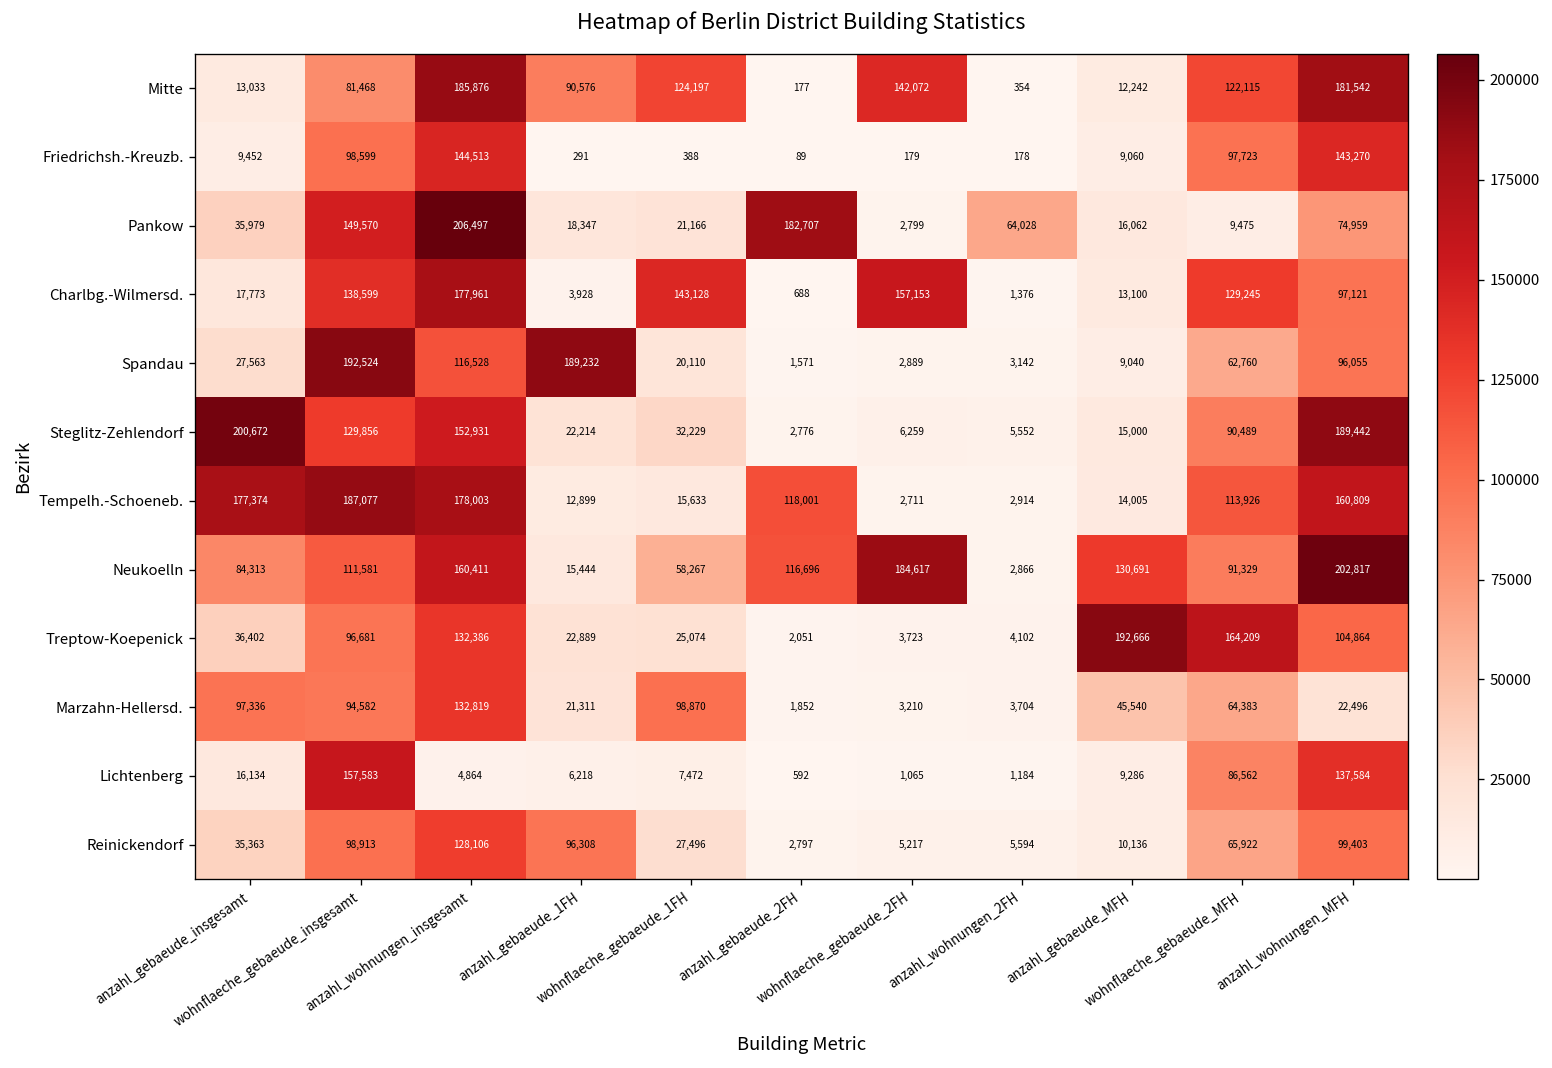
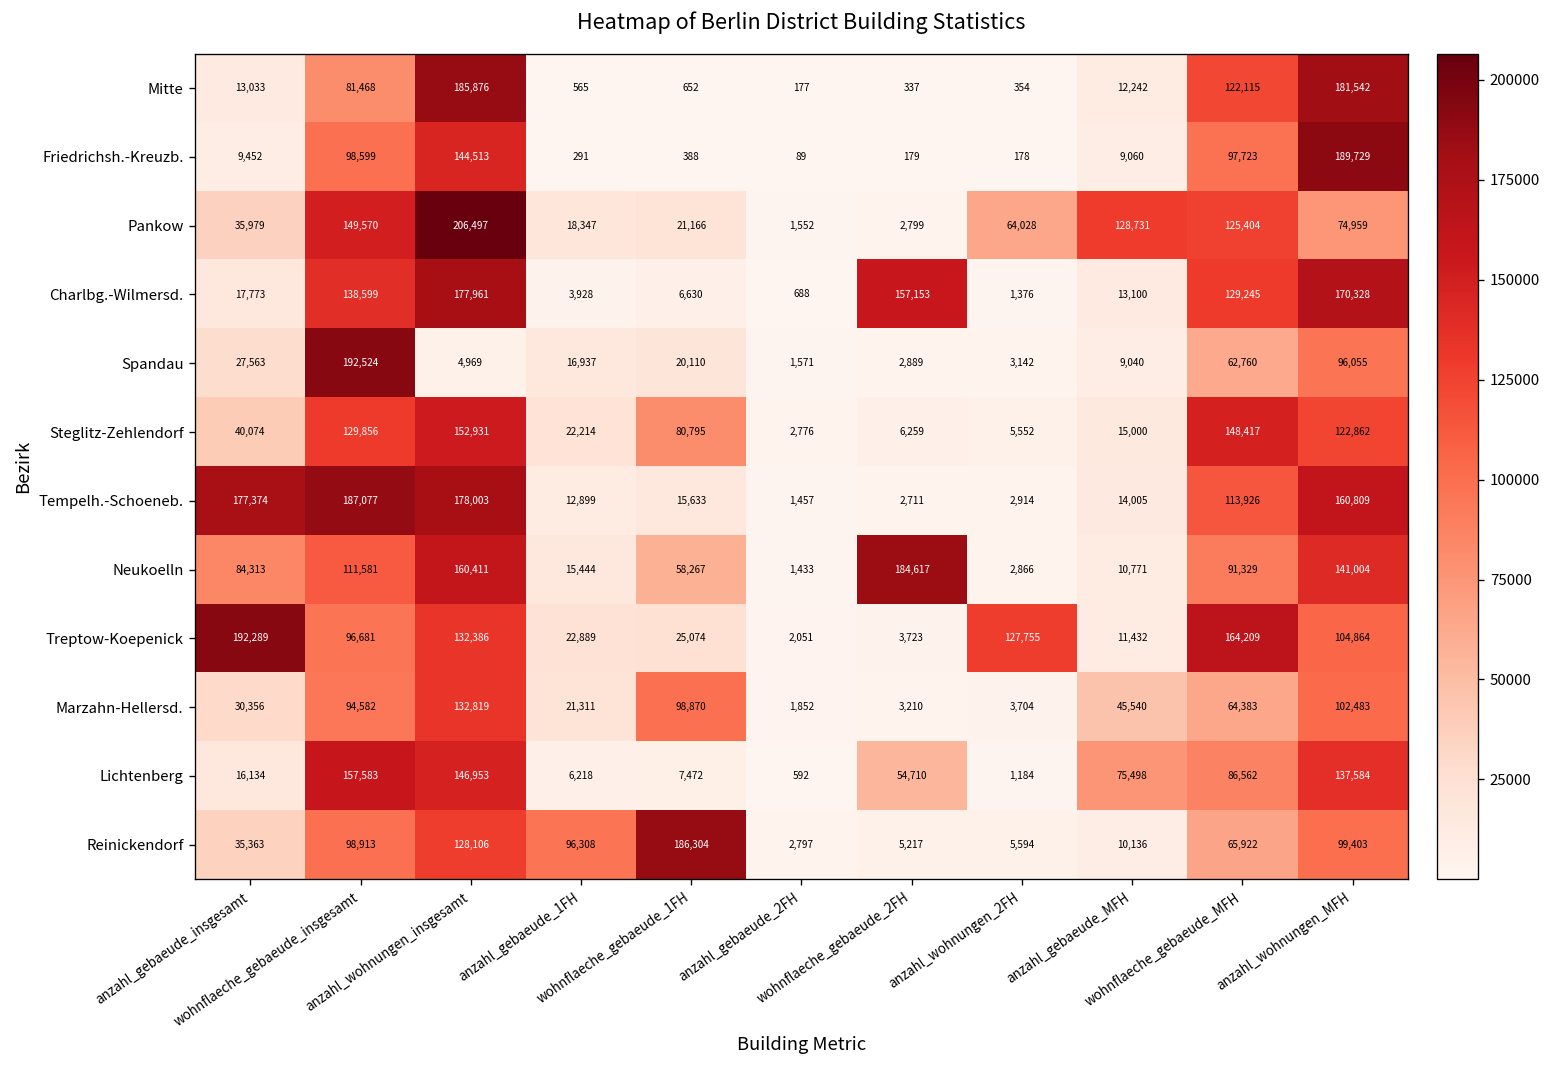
  {
    "Mitte": {
      "anzahl_gebaeude_insgesamt": "13,033",
      "wohnflaeche_gebaeude_insgesamt": "81,468",
      "anzahl_wohnungen_insgesamt": "185,876",
-     "anzahl_gebaeude_1FH": "90,576",
-     "wohnflaeche_gebaeude_1FH": "124,197",
+     "anzahl_gebaeude_1FH": "565",
+     "wohnflaeche_gebaeude_1FH": "652",
      "anzahl_gebaeude_2FH": "177",
-     "wohnflaeche_gebaeude_2FH": "142,072",
+     "wohnflaeche_gebaeude_2FH": "337",
      "anzahl_wohnungen_2FH": "354",
      "anzahl_gebaeude_MFH": "12,242",
      "wohnflaeche_gebaeude_MFH": "122,115",
      "anzahl_wohnungen_MFH": "181,542"
    },
    "Friedrichsh.-Kreuzb.": {
      "anzahl_gebaeude_insgesamt": "9,452",
      "wohnflaeche_gebaeude_insgesamt": "98,599",
      "anzahl_wohnungen_insgesamt": "144,513",
      "anzahl_gebaeude_1FH": "291",
      "wohnflaeche_gebaeude_1FH": "388",
      "anzahl_gebaeude_2FH": "89",
      "wohnflaeche_gebaeude_2FH": "179",
      "anzahl_wohnungen_2FH": "178",
      "anzahl_gebaeude_MFH": "9,060",
      "wohnflaeche_gebaeude_MFH": "97,723",
-     "anzahl_wohnungen_MFH": "143,270"
+     "anzahl_wohnungen_MFH": "189,729"
    },
    "Pankow": {
      "anzahl_gebaeude_insgesamt": "35,979",
      "wohnflaeche_gebaeude_insgesamt": "149,570",
      "anzahl_wohnungen_insgesamt": "206,497",
      "anzahl_gebaeude_1FH": "18,347",
      "wohnflaeche_gebaeude_1FH": "21,166",
-     "anzahl_gebaeude_2FH": "182,707",
+     "anzahl_gebaeude_2FH": "1,552",
      "wohnflaeche_gebaeude_2FH": "2,799",
      "anzahl_wohnungen_2FH": "64,028",
-     "anzahl_gebaeude_MFH": "16,062",
-     "wohnflaeche_gebaeude_MFH": "9,475",
+     "anzahl_gebaeude_MFH": "128,731",
+     "wohnflaeche_gebaeude_MFH": "125,404",
      "anzahl_wohnungen_MFH": "74,959"
    },
    "Charlbg.-Wilmersd.": {
      "anzahl_gebaeude_insgesamt": "17,773",
      "wohnflaeche_gebaeude_insgesamt": "138,599",
      "anzahl_wohnungen_insgesamt": "177,961",
      "anzahl_gebaeude_1FH": "3,928",
-     "wohnflaeche_gebaeude_1FH": "143,128",
+     "wohnflaeche_gebaeude_1FH": "6,630",
      "anzahl_gebaeude_2FH": "688",
      "wohnflaeche_gebaeude_2FH": "157,153",
      "anzahl_wohnungen_2FH": "1,376",
      "anzahl_gebaeude_MFH": "13,100",
      "wohnflaeche_gebaeude_MFH": "129,245",
-     "anzahl_wohnungen_MFH": "97,121"
+     "anzahl_wohnungen_MFH": "170,328"
    },
    "Spandau": {
      "anzahl_gebaeude_insgesamt": "27,563",
      "wohnflaeche_gebaeude_insgesamt": "192,524",
-     "anzahl_wohnungen_insgesamt": "116,528",
-     "anzahl_gebaeude_1FH": "189,232",
+     "anzahl_wohnungen_insgesamt": "4,969",
+     "anzahl_gebaeude_1FH": "16,937",
      "wohnflaeche_gebaeude_1FH": "20,110",
      "anzahl_gebaeude_2FH": "1,571",
      "wohnflaeche_gebaeude_2FH": "2,889",
      "anzahl_wohnungen_2FH": "3,142",
      "anzahl_gebaeude_MFH": "9,040",
      "wohnflaeche_gebaeude_MFH": "62,760",
      "anzahl_wohnungen_MFH": "96,055"
    },
    "Steglitz-Zehlendorf": {
-     "anzahl_gebaeude_insgesamt": "200,672",
+     "anzahl_gebaeude_insgesamt": "40,074",
      "wohnflaeche_gebaeude_insgesamt": "129,856",
      "anzahl_wohnungen_insgesamt": "152,931",
      "anzahl_gebaeude_1FH": "22,214",
-     "wohnflaeche_gebaeude_1FH": "32,229",
+     "wohnflaeche_gebaeude_1FH": "80,795",
      "anzahl_gebaeude_2FH": "2,776",
      "wohnflaeche_gebaeude_2FH": "6,259",
      "anzahl_wohnungen_2FH": "5,552",
      "anzahl_gebaeude_MFH": "15,000",
-     "wohnflaeche_gebaeude_MFH": "90,489",
-     "anzahl_wohnungen_MFH": "189,442"
+     "wohnflaeche_gebaeude_MFH": "148,417",
+     "anzahl_wohnungen_MFH": "122,862"
    },
    "Tempelh.-Schoeneb.": {
      "anzahl_gebaeude_insgesamt": "177,374",
      "wohnflaeche_gebaeude_insgesamt": "187,077",
      "anzahl_wohnungen_insgesamt": "178,003",
      "anzahl_gebaeude_1FH": "12,899",
      "wohnflaeche_gebaeude_1FH": "15,633",
-     "anzahl_gebaeude_2FH": "118,001",
+     "anzahl_gebaeude_2FH": "1,457",
      "wohnflaeche_gebaeude_2FH": "2,711",
      "anzahl_wohnungen_2FH": "2,914",
      "anzahl_gebaeude_MFH": "14,005",
      "wohnflaeche_gebaeude_MFH": "113,926",
      "anzahl_wohnungen_MFH": "160,809"
    },
    "Neukoelln": {
      "anzahl_gebaeude_insgesamt": "84,313",
      "wohnflaeche_gebaeude_insgesamt": "111,581",
      "anzahl_wohnungen_insgesamt": "160,411",
      "anzahl_gebaeude_1FH": "15,444",
      "wohnflaeche_gebaeude_1FH": "58,267",
-     "anzahl_gebaeude_2FH": "116,696",
+     "anzahl_gebaeude_2FH": "1,433",
      "wohnflaeche_gebaeude_2FH": "184,617",
      "anzahl_wohnungen_2FH": "2,866",
-     "anzahl_gebaeude_MFH": "130,691",
+     "anzahl_gebaeude_MFH": "10,771",
      "wohnflaeche_gebaeude_MFH": "91,329",
-     "anzahl_wohnungen_MFH": "202,817"
+     "anzahl_wohnungen_MFH": "141,004"
    },
    "Treptow-Koepenick": {
-     "anzahl_gebaeude_insgesamt": "36,402",
+     "anzahl_gebaeude_insgesamt": "192,289",
      "wohnflaeche_gebaeude_insgesamt": "96,681",
      "anzahl_wohnungen_insgesamt": "132,386",
      "anzahl_gebaeude_1FH": "22,889",
      "wohnflaeche_gebaeude_1FH": "25,074",
      "anzahl_gebaeude_2FH": "2,051",
      "wohnflaeche_gebaeude_2FH": "3,723",
-     "anzahl_wohnungen_2FH": "4,102",
-     "anzahl_gebaeude_MFH": "192,666",
+     "anzahl_wohnungen_2FH": "127,755",
+     "anzahl_gebaeude_MFH": "11,432",
      "wohnflaeche_gebaeude_MFH": "164,209",
      "anzahl_wohnungen_MFH": "104,864"
    },
    "Marzahn-Hellersd.": {
-     "anzahl_gebaeude_insgesamt": "97,336",
+     "anzahl_gebaeude_insgesamt": "30,356",
      "wohnflaeche_gebaeude_insgesamt": "94,582",
      "anzahl_wohnungen_insgesamt": "132,819",
      "anzahl_gebaeude_1FH": "21,311",
      "wohnflaeche_gebaeude_1FH": "98,870",
      "anzahl_gebaeude_2FH": "1,852",
      "wohnflaeche_gebaeude_2FH": "3,210",
      "anzahl_wohnungen_2FH": "3,704",
      "anzahl_gebaeude_MFH": "45,540",
      "wohnflaeche_gebaeude_MFH": "64,383",
-     "anzahl_wohnungen_MFH": "22,496"
+     "anzahl_wohnungen_MFH": "102,483"
    },
    "Lichtenberg": {
      "anzahl_gebaeude_insgesamt": "16,134",
      "wohnflaeche_gebaeude_insgesamt": "157,583",
-     "anzahl_wohnungen_insgesamt": "4,864",
+     "anzahl_wohnungen_insgesamt": "146,953",
      "anzahl_gebaeude_1FH": "6,218",
      "wohnflaeche_gebaeude_1FH": "7,472",
      "anzahl_gebaeude_2FH": "592",
-     "wohnflaeche_gebaeude_2FH": "1,065",
+     "wohnflaeche_gebaeude_2FH": "54,710",
      "anzahl_wohnungen_2FH": "1,184",
-     "anzahl_gebaeude_MFH": "9,286",
+     "anzahl_gebaeude_MFH": "75,498",
      "wohnflaeche_gebaeude_MFH": "86,562",
      "anzahl_wohnungen_MFH": "137,584"
    },
    "Reinickendorf": {
      "anzahl_gebaeude_insgesamt": "35,363",
      "wohnflaeche_gebaeude_insgesamt": "98,913",
      "anzahl_wohnungen_insgesamt": "128,106",
      "anzahl_gebaeude_1FH": "96,308",
-     "wohnflaeche_gebaeude_1FH": "27,496",
+     "wohnflaeche_gebaeude_1FH": "186,304",
      "anzahl_gebaeude_2FH": "2,797",
      "wohnflaeche_gebaeude_2FH": "5,217",
      "anzahl_wohnungen_2FH": "5,594",
      "anzahl_gebaeude_MFH": "10,136",
      "wohnflaeche_gebaeude_MFH": "65,922",
      "anzahl_wohnungen_MFH": "99,403"
    }
  }
